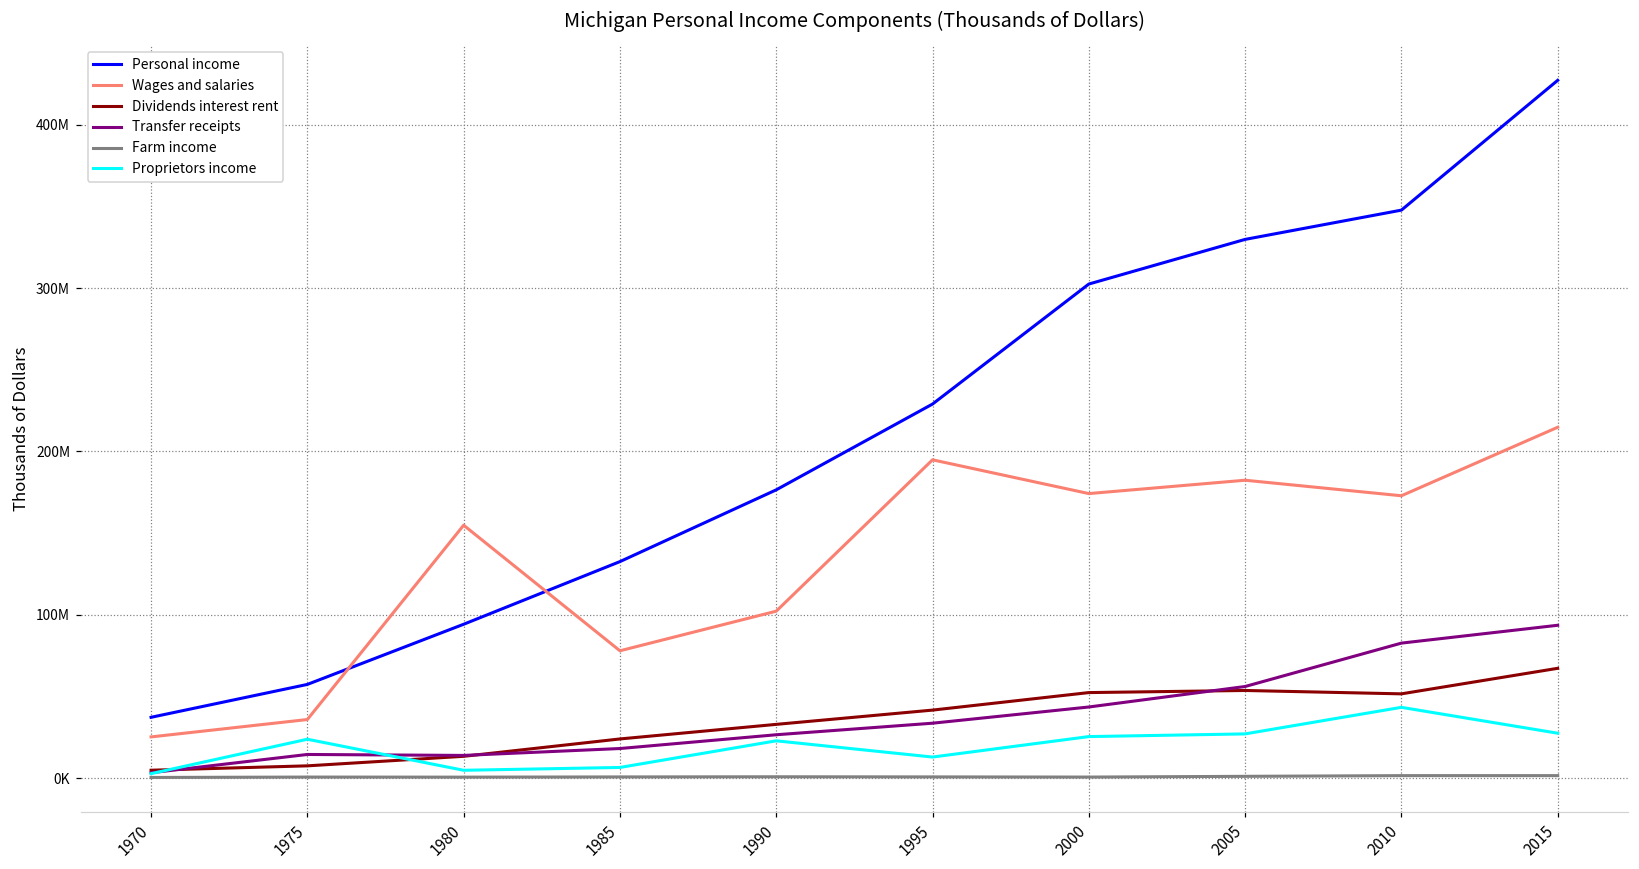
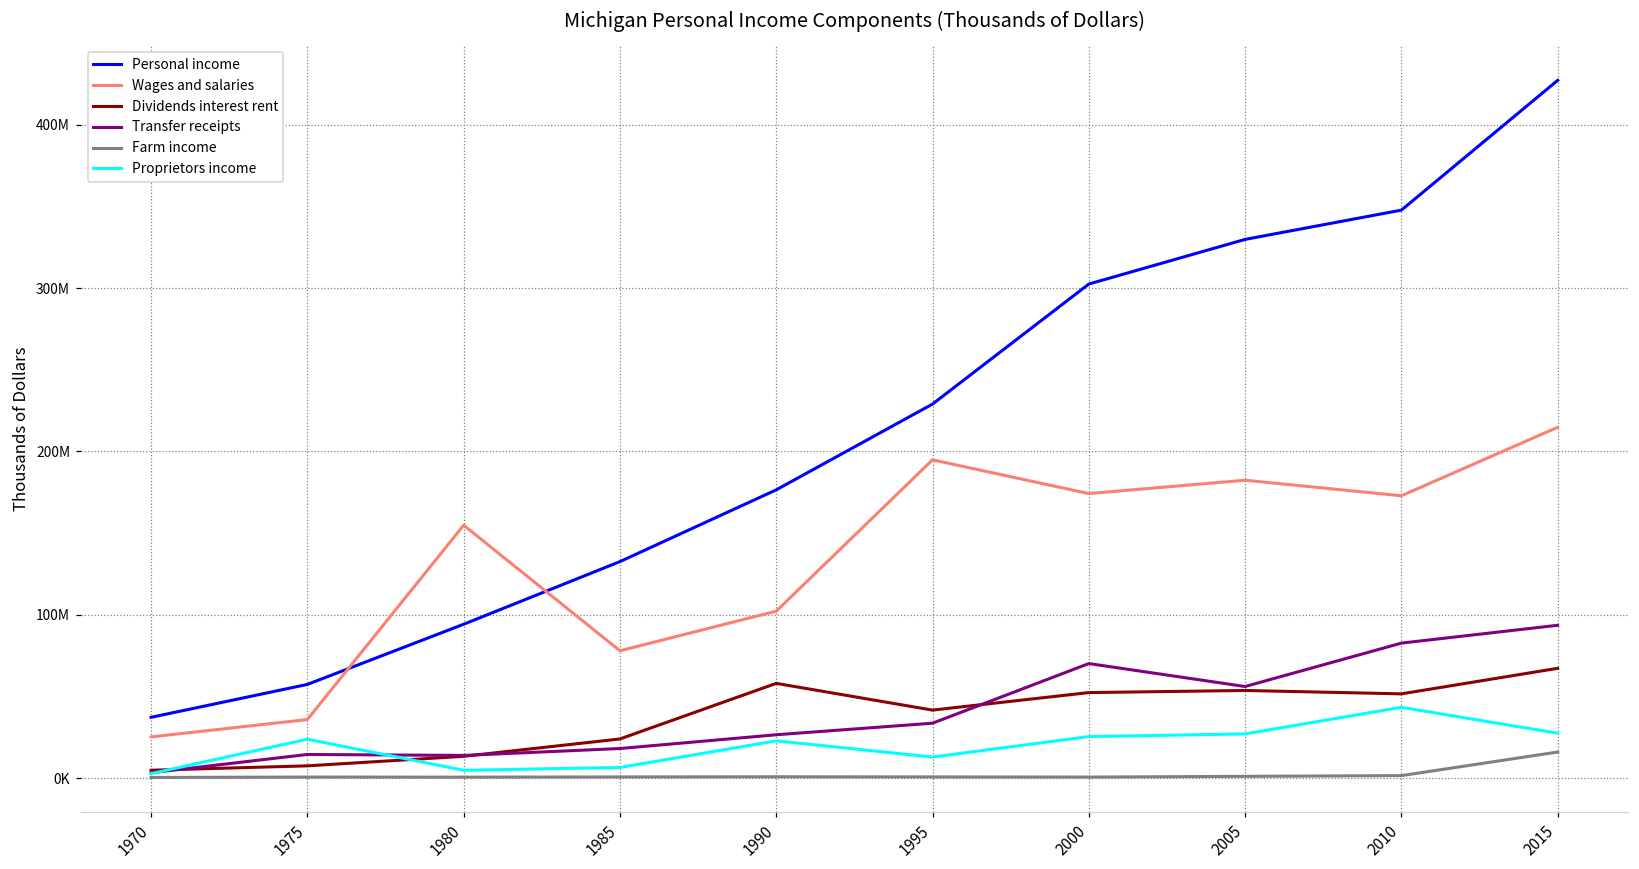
  {
    "Personal income": {
      "1970": 37000000,
      "1975": 57000000,
      "1980": 94000000,
      "1985": 133000000,
      "1990": 176000000,
      "1995": 229000000,
      "2000": 302000000,
      "2005": 330000000,
      "2010": 348000000,
      "2015": 427000000
    },
    "Wages and salaries": {
      "1970": 25000000,
      "1975": 36000000,
      "1980": 155000000,
      "1985": 78000000,
      "1990": 102000000,
      "1995": 195000000,
      "2000": 174000000,
      "2005": 182000000,
      "2010": 173000000,
      "2015": 215000000
    },
    "Dividends interest rent": {
      "1975": 7000000,
      "1985": 24000000,
-     "1990": 33000000,
+     "1990": 58000000,
      "1995": 42000000,
      "2000": 52000000,
      "2005": 54000000,
      "2010": 52000000,
      "2015": 67000000
    },
    "Transfer receipts": {
      "1975": 14000000,
      "1985": 18000000,
      "1990": 26000000,
      "1995": 34000000,
-     "2000": 43000000,
+     "2000": 70000000,
      "2005": 56000000,
      "2010": 83000000,
      "2015": 94000000
    },
    "Farm income": {
      "1970": 0,
      "1975": 1000000,
      "1980": 1000000,
      "1985": 1000000,
      "1990": 1000000,
      "1995": 1000000,
      "2000": 1000000,
      "2005": 1000000,
      "2010": 1000000,
-     "2015": 1000000
+     "2015": 16000000
    },
    "Proprietors income": {
      "1975": 24000000,
      "1980": 5000000,
      "1985": 6000000,
      "1990": 23000000,
      "1995": 13000000,
      "2000": 25000000,
      "2005": 27000000,
      "2010": 43000000,
      "2015": 27000000
    }
  }
